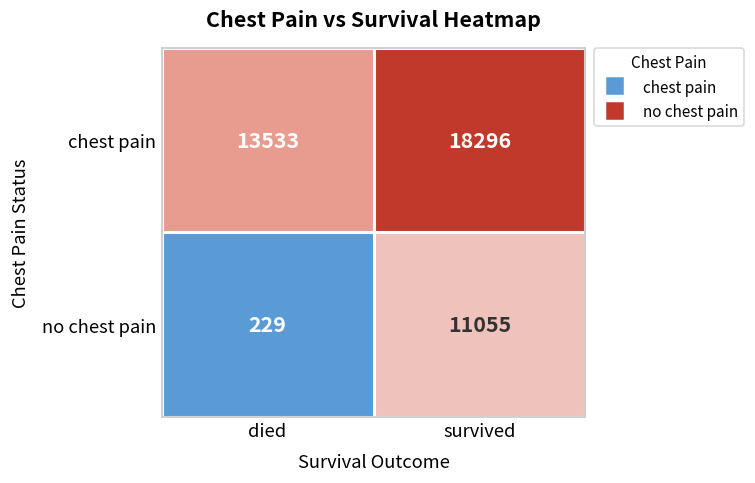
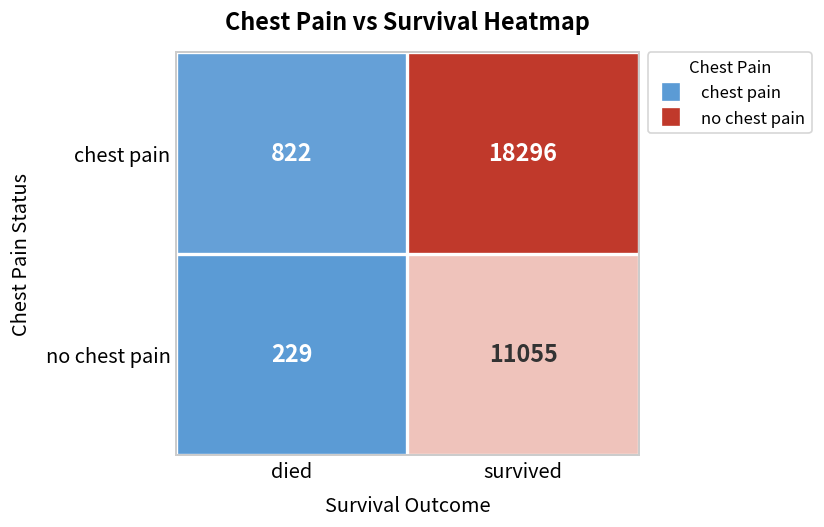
  {
    "chest pain": {
-     "died": 13533,
+     "died": 822,
      "survived": 18296
    },
    "no chest pain": {
      "died": 229,
      "survived": 11055
    }
  }
